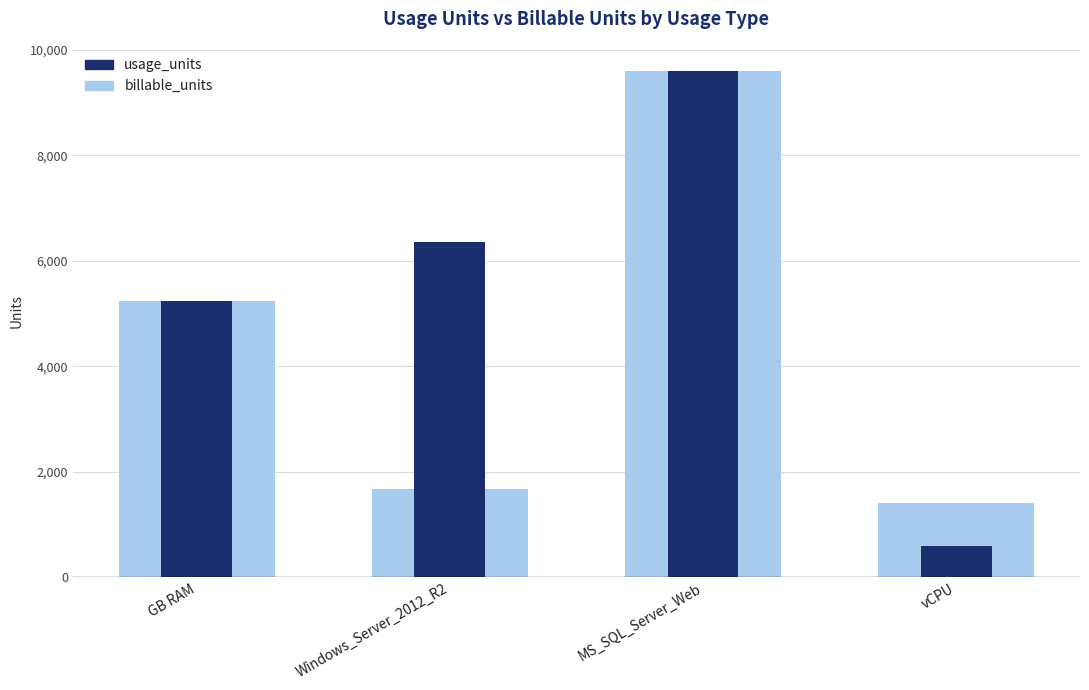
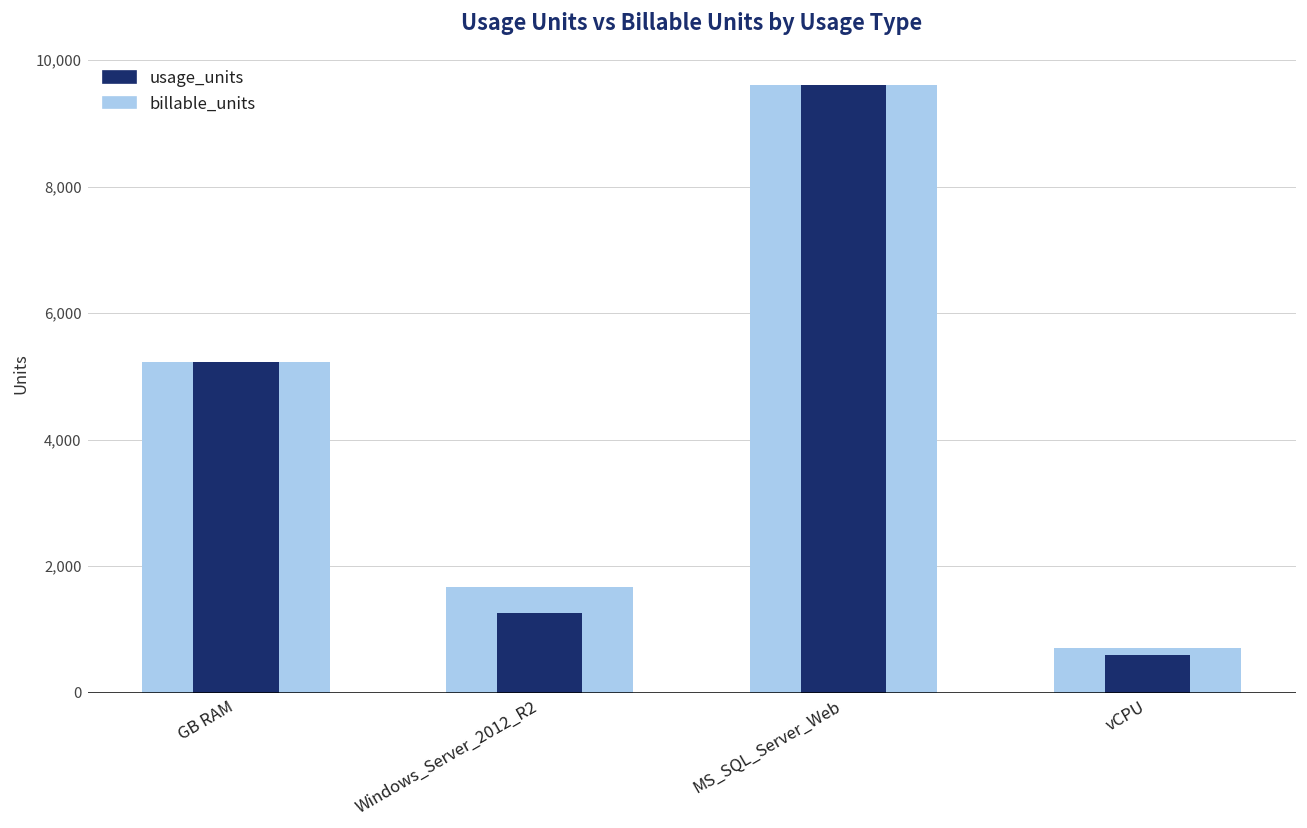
  {
    "billable_units": {
      "GB RAM": "5,200",
      "MS_SQL_Server_Web": "9,600",
-     "vCPU": "1,400"
+     "vCPU": "700"
    },
    "usage_units": {
      "GB RAM": "5,200",
-     "Windows_Server_2012_R2": "6,400",
+     "Windows_Server_2012_R2": "1,300",
      "MS_SQL_Server_Web": "9,600"
    }
  }
